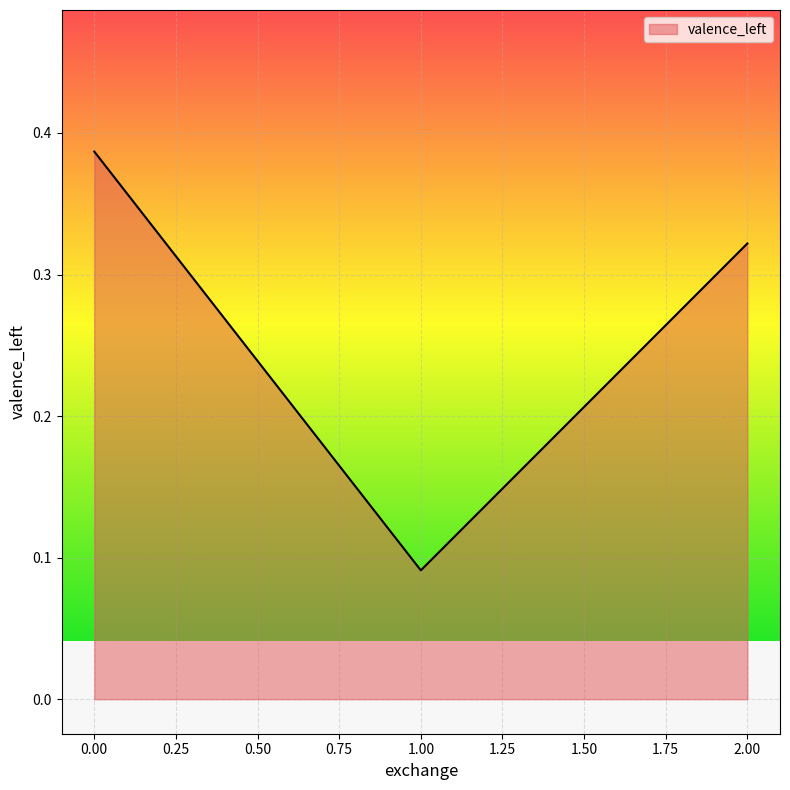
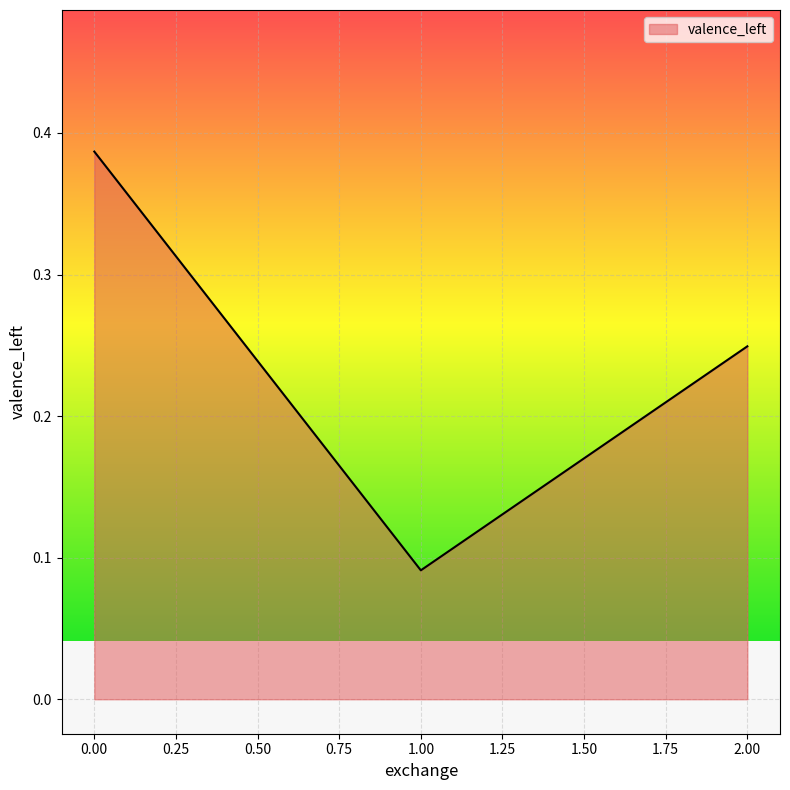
  {
    "0.00": 0.387,
    "1.00": 0.091,
-   "2.00": 0.322
+   "2.00": 0.249
  }
